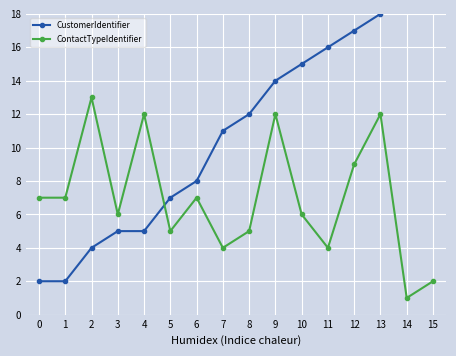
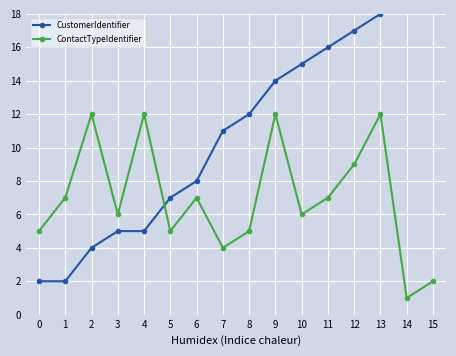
  {
    "CustomerIdentifier": {
      "0": 2,
      "1": 2,
      "2": 4,
      "3": 5,
      "4": 5,
      "5": 7,
      "6": 8,
      "7": 11,
      "8": 12,
      "9": 14,
      "10": 15,
      "11": 16,
      "12": 17,
      "13": 18
    },
    "ContactTypeIdentifier": {
-     "0": 7,
+     "0": 5,
      "1": 7,
-     "2": 13,
+     "2": 12,
      "3": 6,
      "4": 12,
      "5": 5,
      "6": 7,
      "7": 4,
      "8": 5,
      "9": 12,
      "10": 6,
-     "11": 4,
+     "11": 7,
      "12": 9,
      "13": 12,
      "14": 1,
      "15": 2
    }
  }
